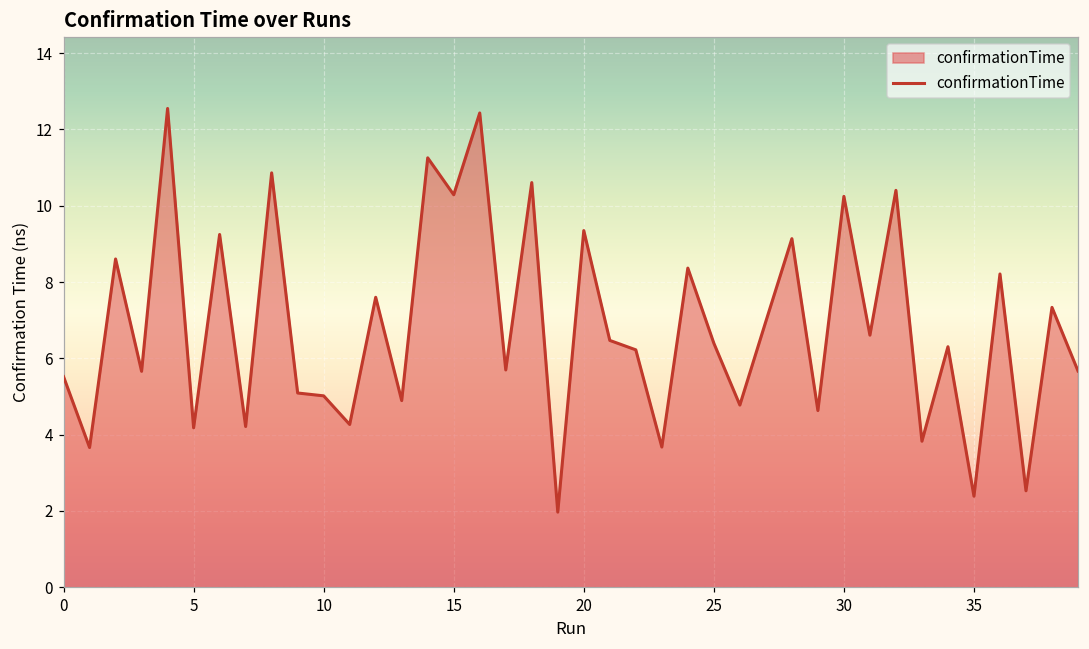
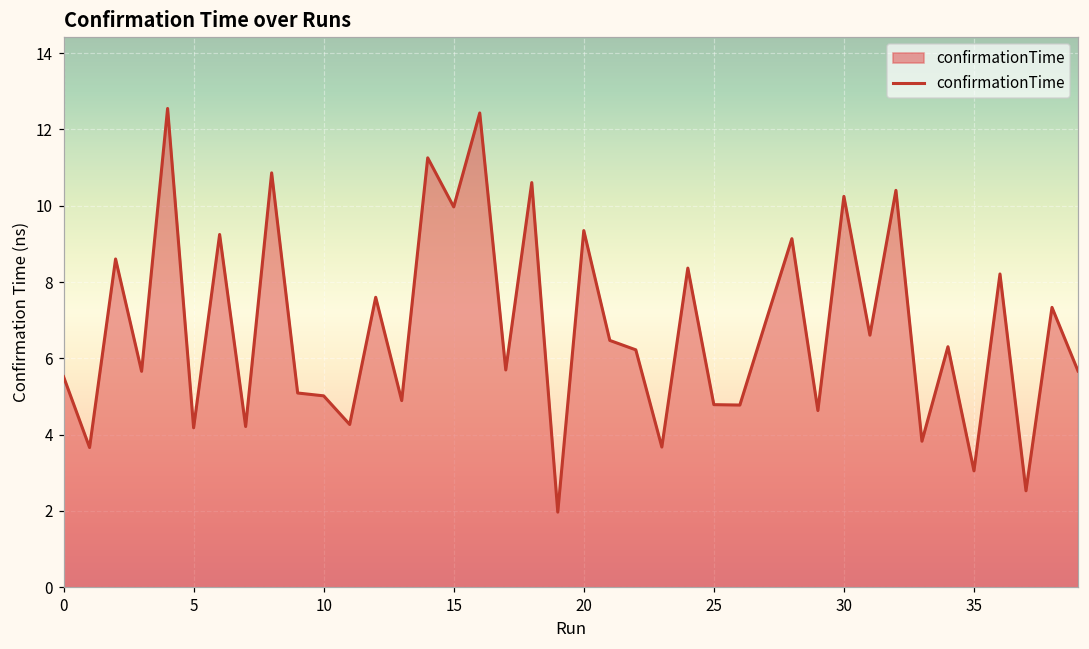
  {
    "0": 5.5,
    "5": 4.2,
    "10": 5.0,
-   "15": 10.3,
+   "15": 10.0,
    "20": 9.3,
-   "25": 6.4,
+   "25": 4.8,
    "30": 10.2,
-   "35": 2.4
+   "35": 3.0
  }
